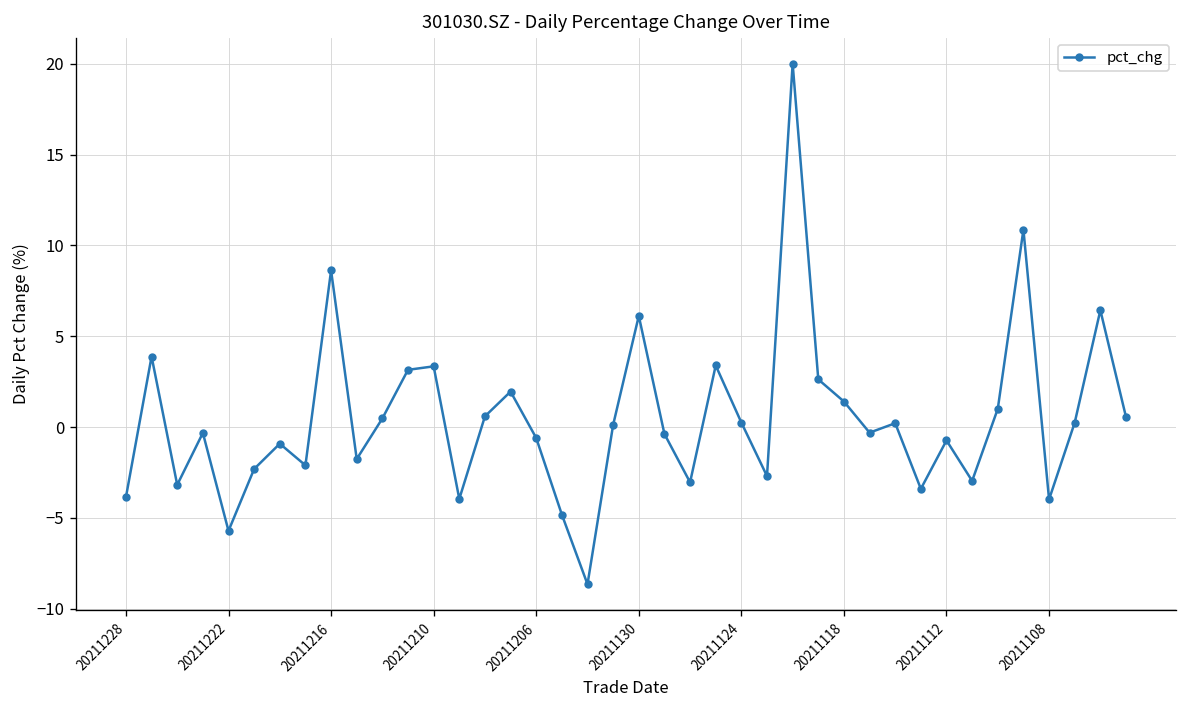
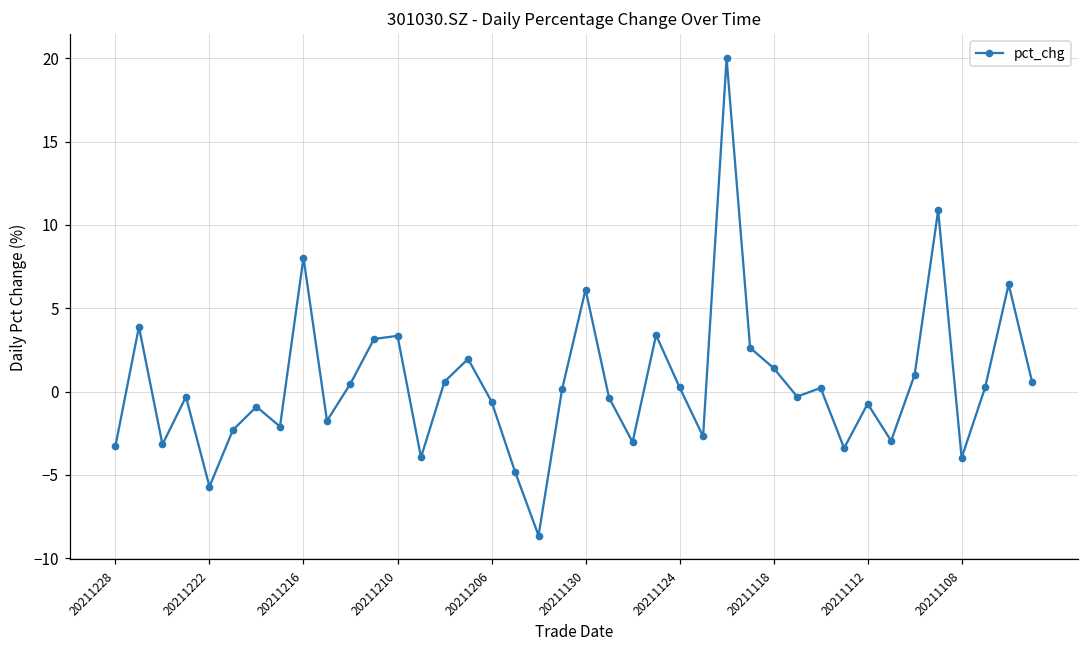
  {
-   "20211228": -3.9,
+   "20211228": -3.3,
    "20211222": -5.7,
-   "20211216": 8.6,
+   "20211216": 8.0,
    "20211210": 3.3,
    "20211206": -0.6,
    "20211130": 6.1,
    "20211124": 0.3,
    "20211118": 1.4,
    "20211112": -0.7,
    "20211108": -4.0
  }
